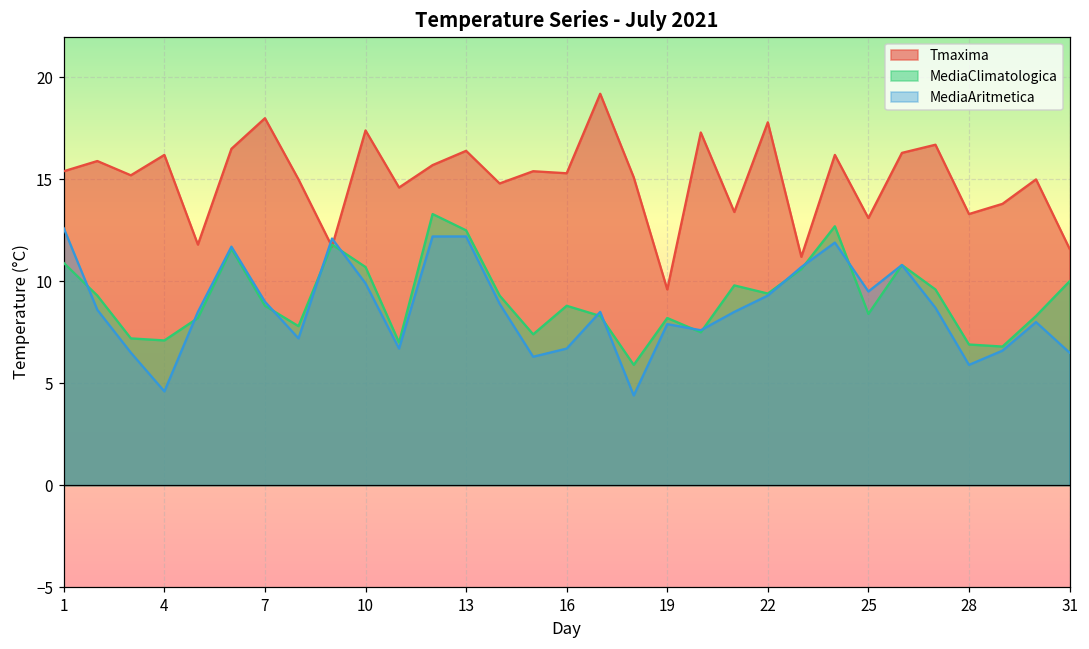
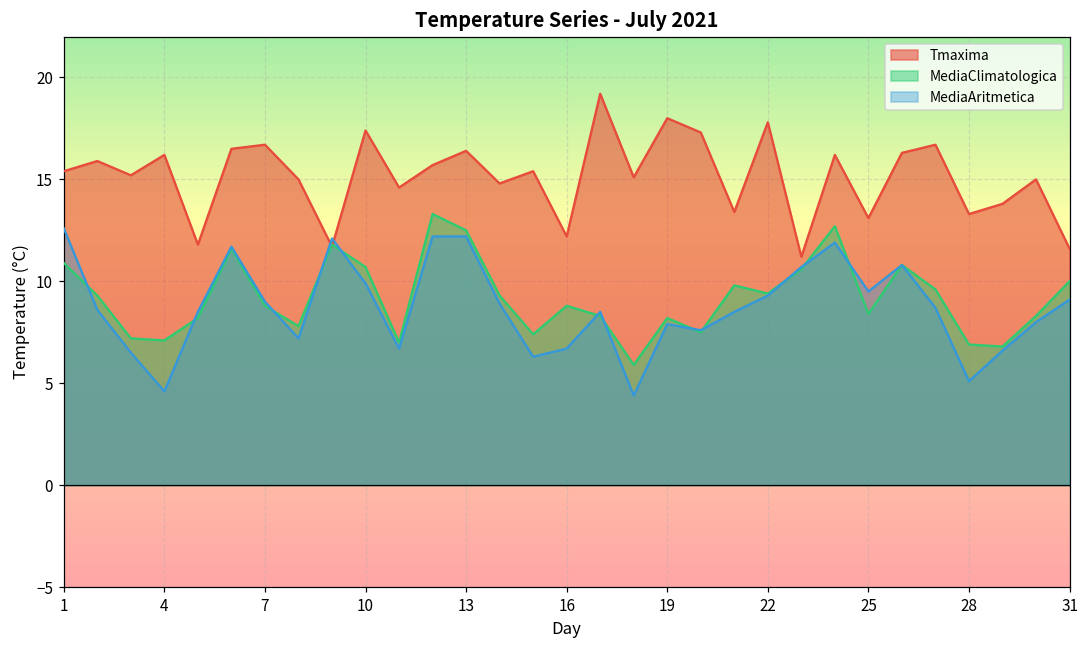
  {
    "Tmaxima": {
      "1": 15.4,
      "4": 16.2,
-     "7": 18.0,
+     "7": 16.7,
      "10": 17.4,
      "13": 16.4,
-     "16": 15.3,
-     "19": 9.6,
+     "16": 12.2,
+     "19": 18.0,
      "22": 17.8,
      "25": 13.1,
      "28": 13.3,
      "31": 11.6
    },
    "MediaClimatologica": {
      "1": 10.9,
      "4": 7.1,
      "7": 8.8,
      "10": 10.7,
      "13": 12.5,
      "16": 8.8,
      "19": 8.2,
      "25": 8.4,
      "28": 6.9,
      "31": 10.0
    },
    "MediaAritmetica": {
      "1": 12.6,
      "4": 4.6,
      "7": 9.0,
      "10": 9.9,
      "13": 12.2,
      "16": 6.7,
      "19": 7.9,
      "25": 9.5,
-     "28": 5.9,
-     "31": 6.5
+     "28": 5.1,
+     "31": 9.1
    }
  }
